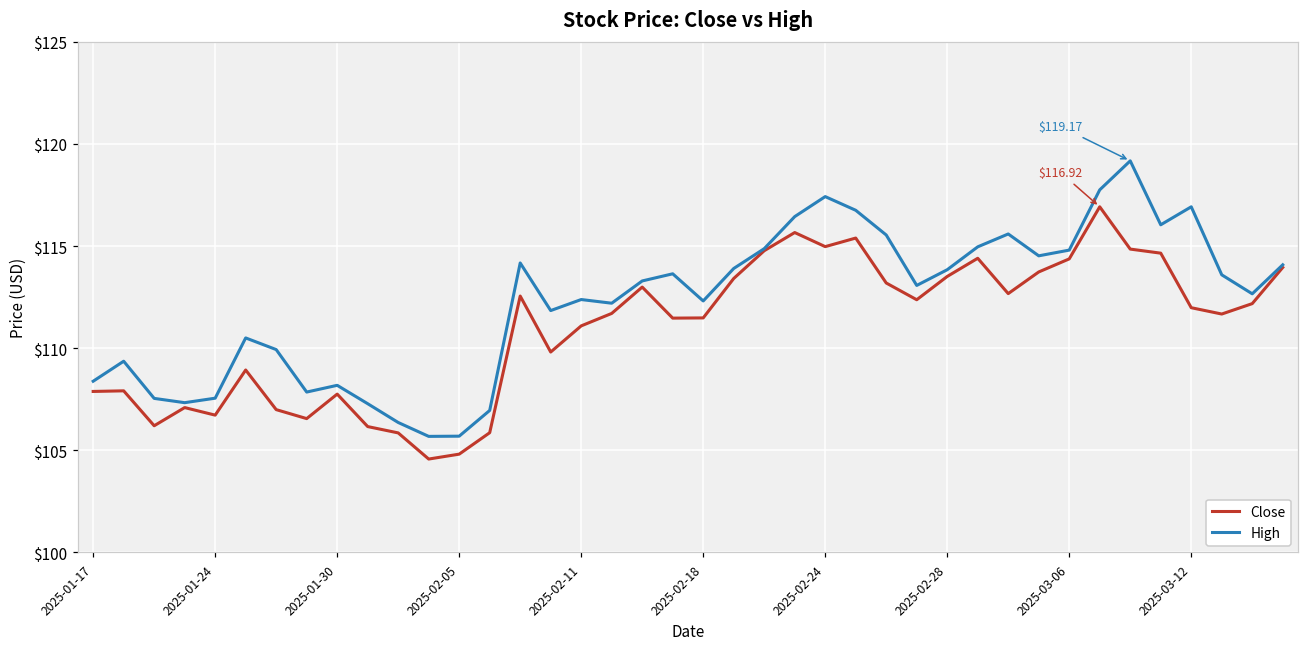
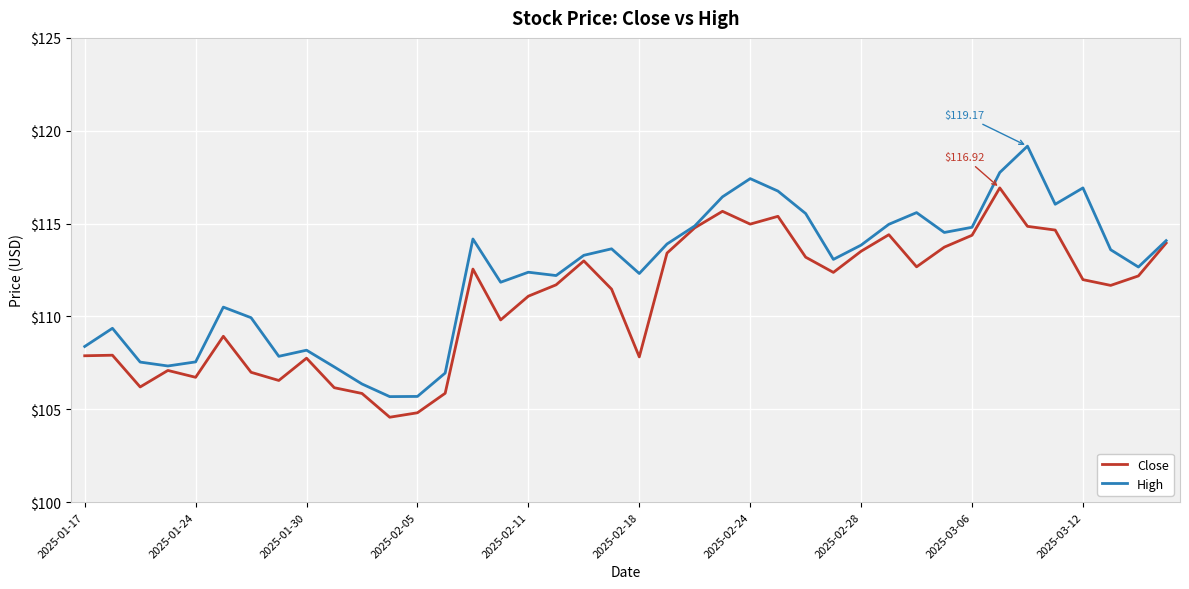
  {
    "Close": {
      "2025-01-17": "$107.9",
      "2025-01-24": "$106.7",
      "2025-01-30": "$107.8",
      "2025-02-05": "$104.8",
      "2025-02-11": "$111.1",
-     "2025-02-18": "$111.5",
+     "2025-02-18": "$107.8",
      "2025-02-24": "$115.0",
      "2025-02-28": "$113.5",
      "2025-03-06": "$114.4",
      "2025-03-12": "$112.0"
    },
    "High": {
      "2025-01-17": "$108.4",
      "2025-01-24": "$107.6",
      "2025-01-30": "$108.2",
      "2025-02-05": "$105.7",
      "2025-02-11": "$112.4",
      "2025-02-18": "$112.3",
      "2025-02-24": "$117.4",
      "2025-02-28": "$113.8",
      "2025-03-06": "$114.8",
      "2025-03-12": "$116.9"
    }
  }
